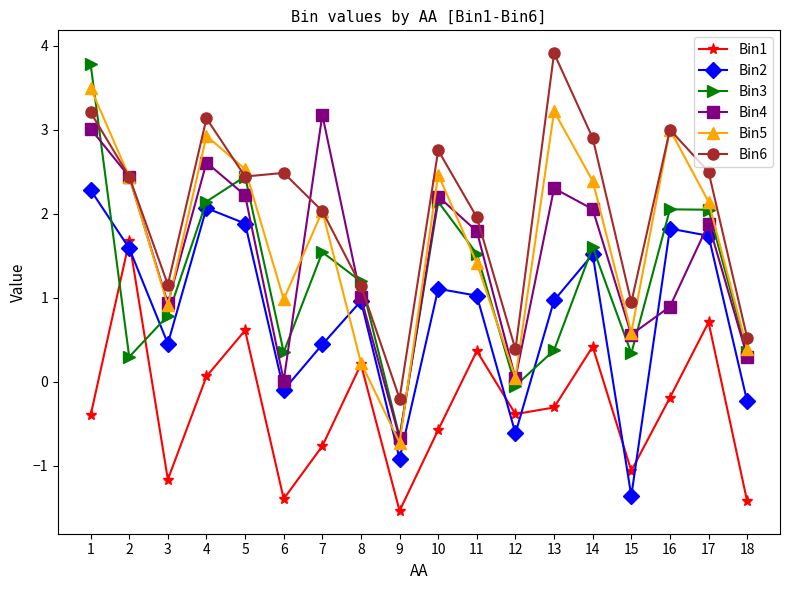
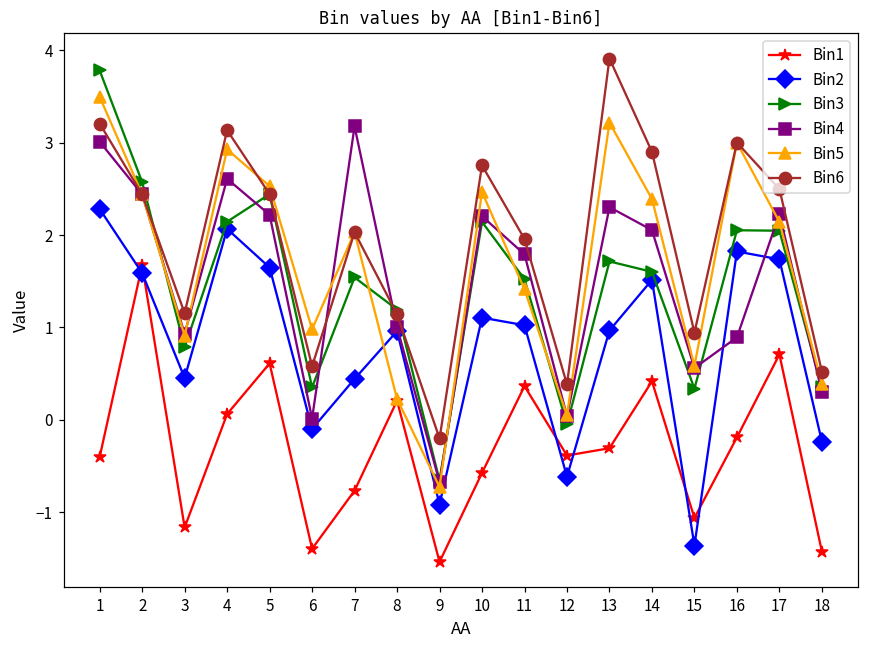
  {
    "Bin1": {
      "1": -0.4,
      "2": 1.7,
      "3": -1.2,
      "4": 0.1,
      "5": 0.6,
      "6": -1.4,
      "7": -0.8,
      "9": -1.5,
      "10": -0.6,
      "11": 0.4,
      "12": -0.4,
      "13": -0.3,
      "14": 0.4,
      "15": -1.1,
      "16": -0.2,
      "17": 0.7,
      "18": -1.4
    },
    "Bin2": {
      "1": 2.3,
      "2": 1.6,
      "3": 0.5,
      "4": 2.1,
-     "5": 1.9,
+     "5": 1.6,
      "6": -0.1,
      "7": 0.4,
      "8": 1.0,
      "9": -0.9,
      "10": 1.1,
      "11": 1.0,
      "12": -0.6,
      "13": 1.0,
      "14": 1.5,
      "15": -1.4,
      "16": 1.8,
      "17": 1.7,
      "18": -0.2
    },
    "Bin3": {
      "1": 3.8,
-     "2": 0.3,
+     "2": 2.6,
      "3": 0.8,
      "4": 2.1,
      "6": 0.4,
      "7": 1.5,
      "8": 1.2,
      "10": 2.1,
      "11": 1.5,
      "12": -0.1,
-     "13": 0.4,
+     "13": 1.7,
      "14": 1.6,
      "15": 0.3,
      "16": 2.1,
      "17": 2.0,
      "18": 0.4
    },
    "Bin4": {
      "1": 3.0,
      "4": 2.6,
      "5": 2.2,
      "6": 0.0,
      "7": 3.2,
      "8": 1.0,
      "10": 2.2,
      "11": 1.8,
      "13": 2.3,
      "14": 2.1,
      "16": 0.9,
-     "17": 1.9,
+     "17": 2.2,
      "18": 0.3
    },
    "Bin5": {
      "1": 3.5,
      "4": 2.9,
      "5": 2.5,
      "6": 1.0,
      "9": -0.7,
      "10": 2.5,
      "11": 1.4,
      "13": 3.2,
      "14": 2.4,
      "17": 2.1,
      "18": 0.4
    },
    "Bin6": {
      "1": 3.2,
      "3": 1.2,
      "4": 3.1,
-     "6": 2.5,
+     "6": 0.6,
      "8": 1.1,
      "9": -0.2,
      "10": 2.8,
      "11": 2.0,
      "12": 0.4,
      "13": 3.9,
      "14": 2.9,
      "15": 0.9,
      "17": 2.5,
      "18": 0.5
    }
  }
